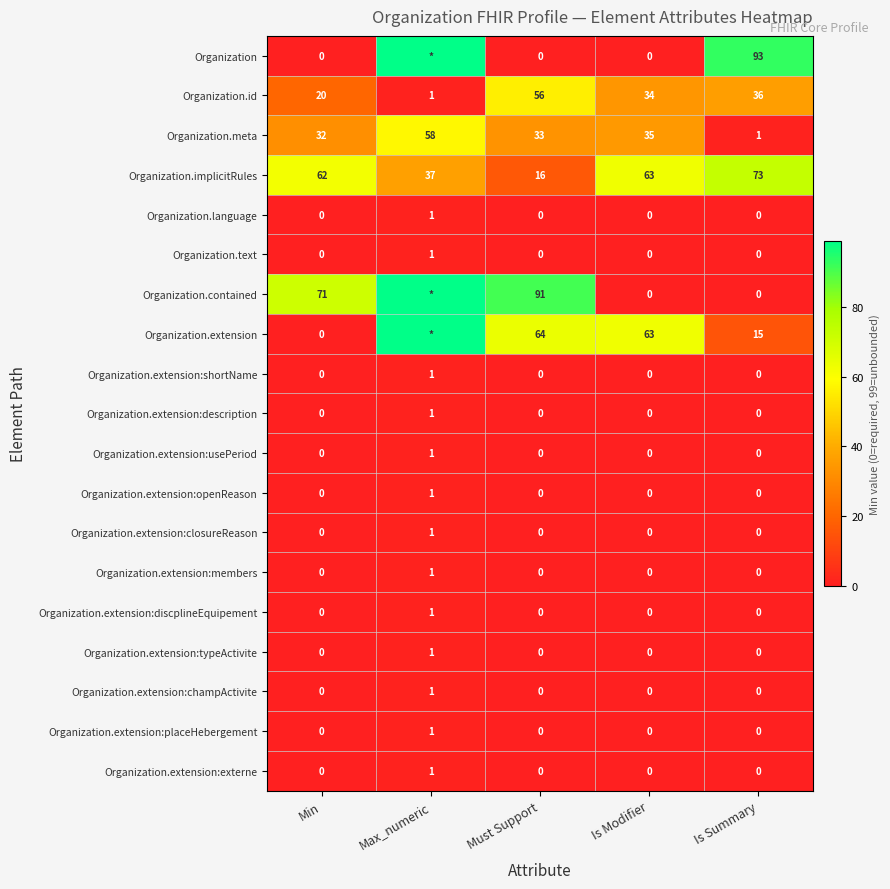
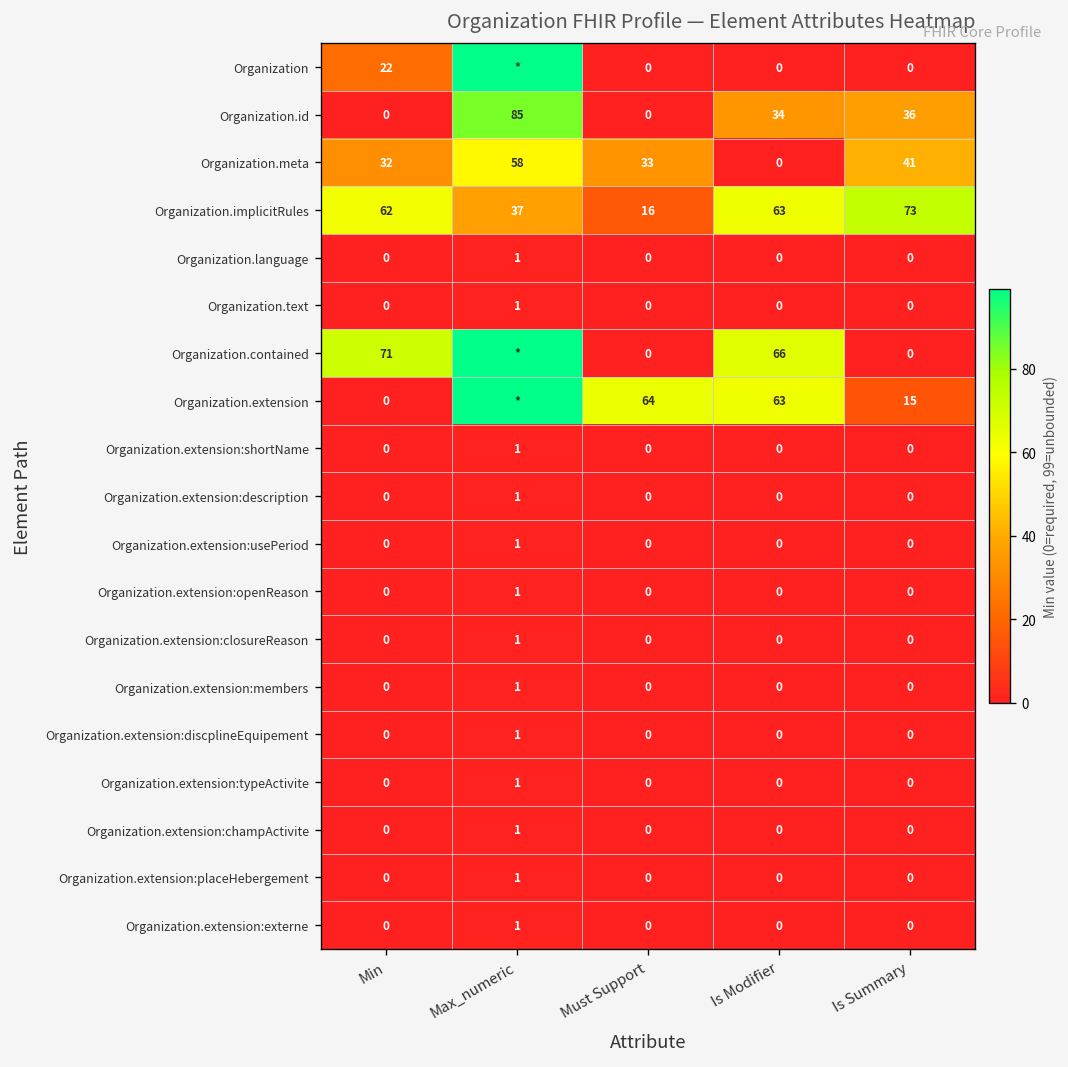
  {
    "Organization": {
-     "Min": 0,
+     "Min": 22,
      "Must Support": 0,
      "Is Modifier": 0,
-     "Is Summary": 93
+     "Is Summary": 0
    },
    "Organization.id": {
-     "Min": 20,
-     "Max_numeric": 1,
-     "Must Support": 56,
+     "Min": 0,
+     "Max_numeric": 85,
+     "Must Support": 0,
      "Is Modifier": 34,
      "Is Summary": 36
    },
    "Organization.meta": {
      "Min": 32,
      "Max_numeric": 58,
      "Must Support": 33,
-     "Is Modifier": 35,
-     "Is Summary": 1
+     "Is Modifier": 0,
+     "Is Summary": 41
    },
    "Organization.implicitRules": {
      "Min": 62,
      "Max_numeric": 37,
      "Must Support": 16,
      "Is Modifier": 63,
      "Is Summary": 73
    },
    "Organization.language": {
      "Min": 0,
      "Max_numeric": 1,
      "Must Support": 0,
      "Is Modifier": 0,
      "Is Summary": 0
    },
    "Organization.text": {
      "Min": 0,
      "Max_numeric": 1,
      "Must Support": 0,
      "Is Modifier": 0,
      "Is Summary": 0
    },
    "Organization.contained": {
      "Min": 71,
-     "Must Support": 91,
-     "Is Modifier": 0,
+     "Must Support": 0,
+     "Is Modifier": 66,
      "Is Summary": 0
    },
    "Organization.extension": {
      "Min": 0,
      "Must Support": 64,
      "Is Modifier": 63,
      "Is Summary": 15
    },
    "Organization.extension:shortName": {
      "Min": 0,
      "Max_numeric": 1,
      "Must Support": 0,
      "Is Modifier": 0,
      "Is Summary": 0
    },
    "Organization.extension:description": {
      "Min": 0,
      "Max_numeric": 1,
      "Must Support": 0,
      "Is Modifier": 0,
      "Is Summary": 0
    },
    "Organization.extension:usePeriod": {
      "Min": 0,
      "Max_numeric": 1,
      "Must Support": 0,
      "Is Modifier": 0,
      "Is Summary": 0
    },
    "Organization.extension:openReason": {
      "Min": 0,
      "Max_numeric": 1,
      "Must Support": 0,
      "Is Modifier": 0,
      "Is Summary": 0
    },
    "Organization.extension:closureReason": {
      "Min": 0,
      "Max_numeric": 1,
      "Must Support": 0,
      "Is Modifier": 0,
      "Is Summary": 0
    },
    "Organization.extension:members": {
      "Min": 0,
      "Max_numeric": 1,
      "Must Support": 0,
      "Is Modifier": 0,
      "Is Summary": 0
    },
    "Organization.extension:discplineEquipement": {
      "Min": 0,
      "Max_numeric": 1,
      "Must Support": 0,
      "Is Modifier": 0,
      "Is Summary": 0
    },
    "Organization.extension:typeActivite": {
      "Min": 0,
      "Max_numeric": 1,
      "Must Support": 0,
      "Is Modifier": 0,
      "Is Summary": 0
    },
    "Organization.extension:champActivite": {
      "Min": 0,
      "Max_numeric": 1,
      "Must Support": 0,
      "Is Modifier": 0,
      "Is Summary": 0
    },
    "Organization.extension:placeHebergement": {
      "Min": 0,
      "Max_numeric": 1,
      "Must Support": 0,
      "Is Modifier": 0,
      "Is Summary": 0
    },
    "Organization.extension:externe": {
      "Min": 0,
      "Max_numeric": 1,
      "Must Support": 0,
      "Is Modifier": 0,
      "Is Summary": 0
    }
  }
